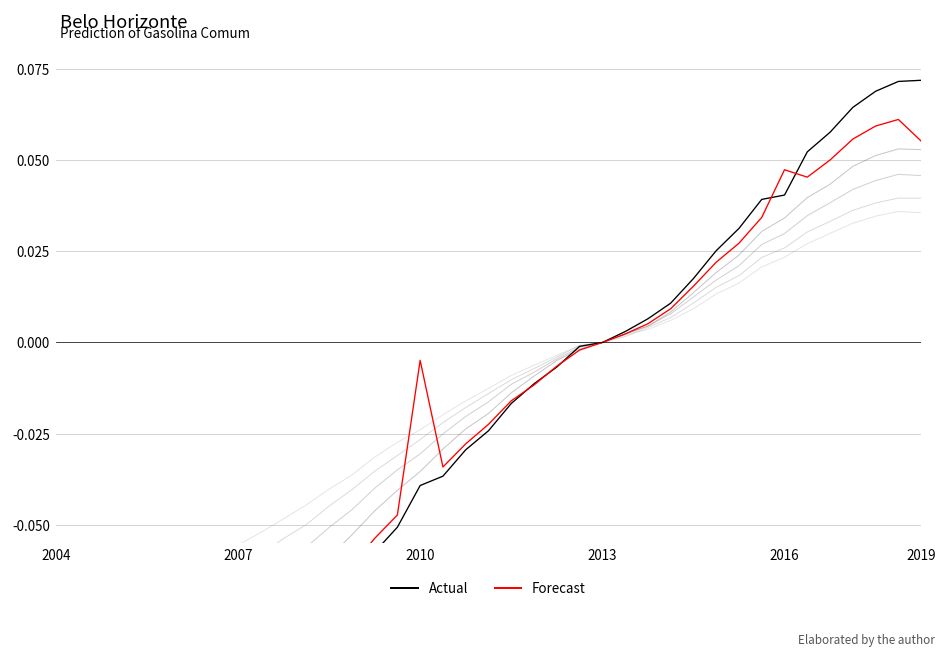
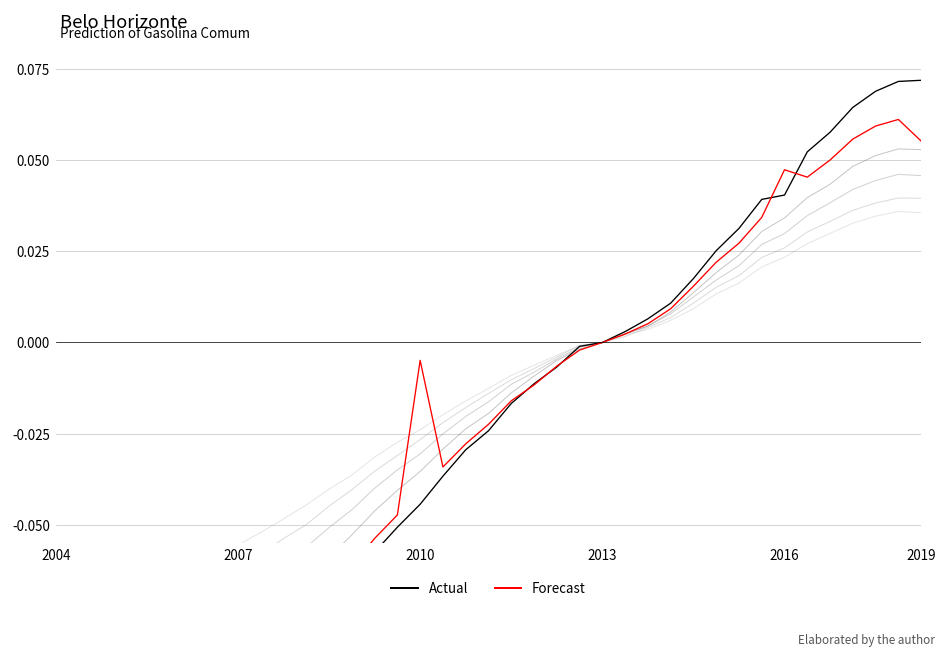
  {
    "Actual": {
-     "2010": -0.039,
+     "2010": -0.044,
      "2016": 0.040,
      "2019": 0.072
    },
    "Forecast": {
      "2010": -0.005,
      "2016": 0.047,
      "2019": 0.055
    }
  }
